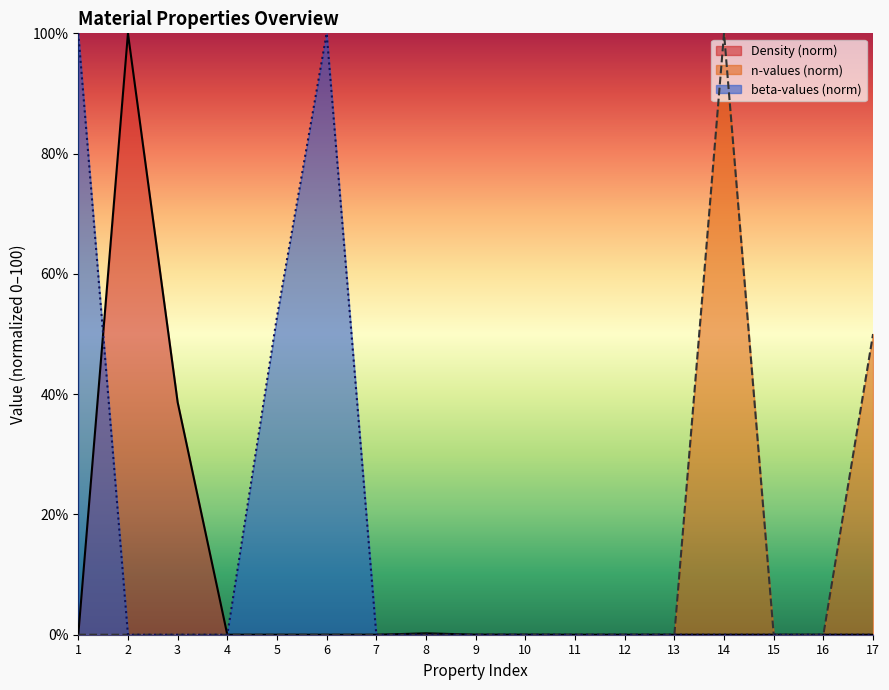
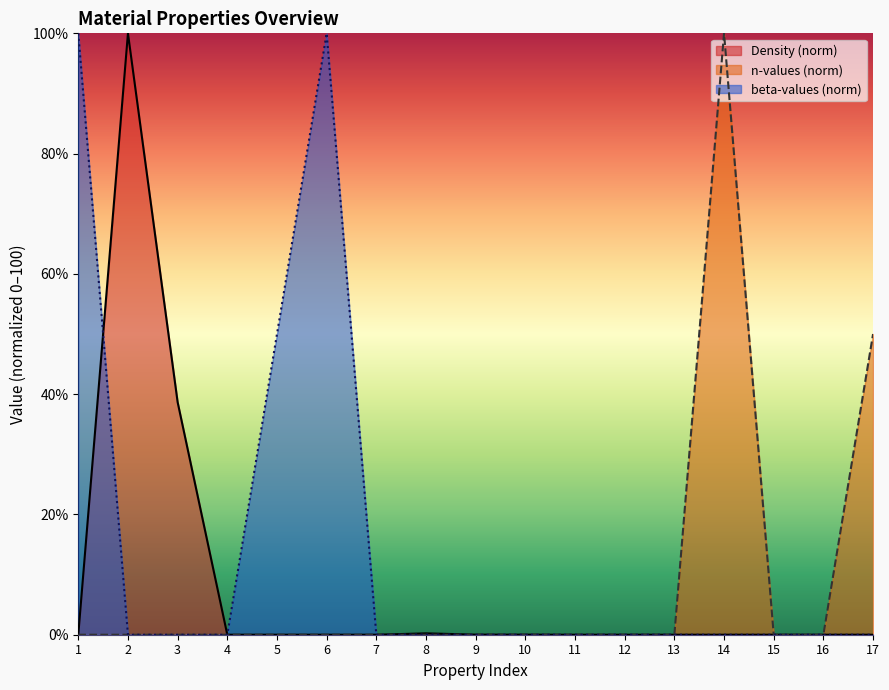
  {
    "beta-values (norm)": {
      "1": "100%",
-     "5": "53%",
+     "5": "50%",
      "6": "100%"
    }
  }
